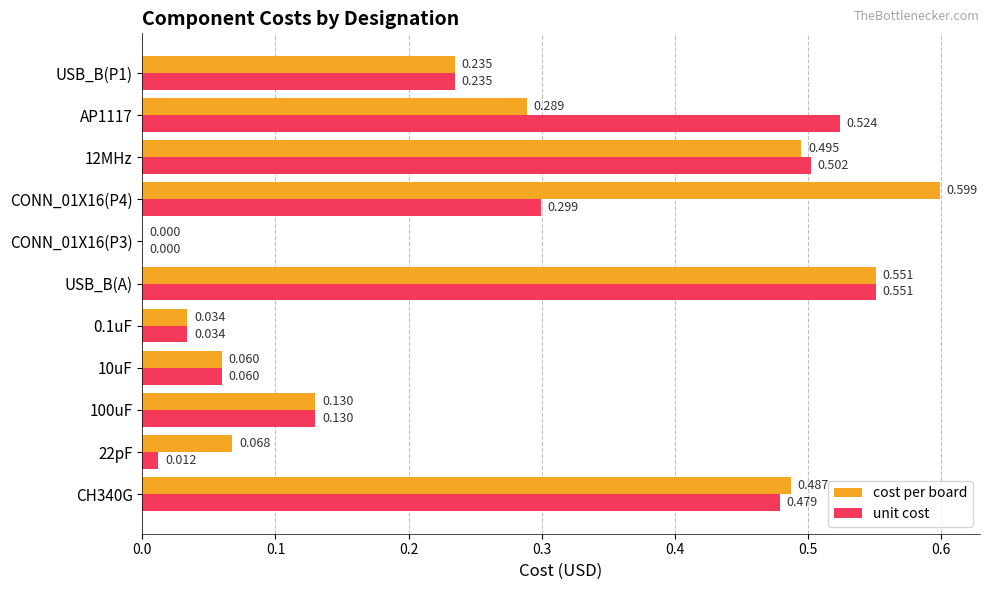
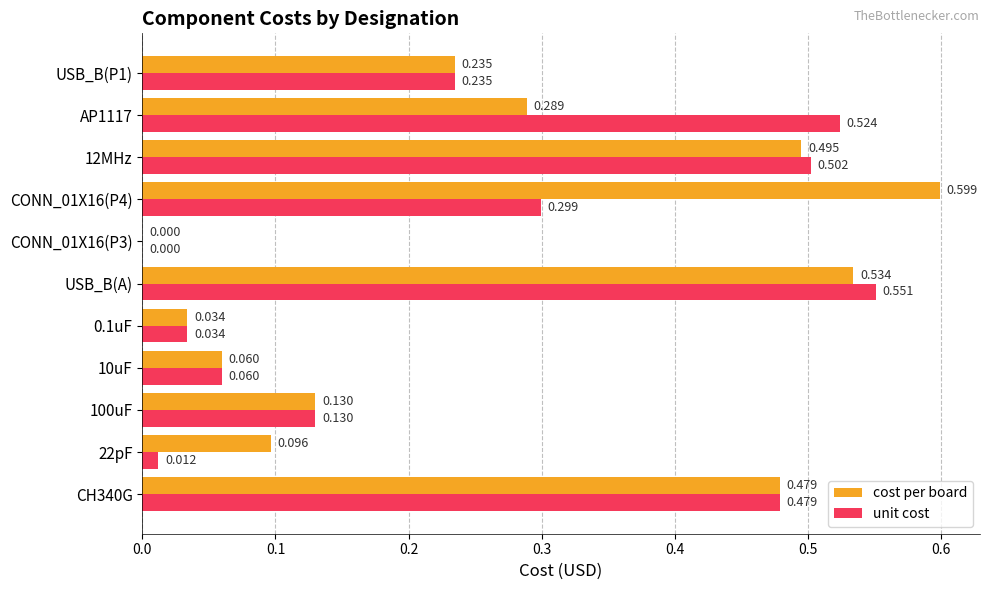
  {
    "cost per board": {
      "USB_B(P1)": 0.235,
      "AP1117": 0.289,
      "12MHz": 0.495,
      "CONN_01X16(P4)": 0.599,
      "CONN_01X16(P3)": 0.000,
-     "USB_B(A)": 0.551,
+     "USB_B(A)": 0.534,
      "0.1uF": 0.034,
      "10uF": 0.060,
      "100uF": 0.130,
-     "22pF": 0.068,
-     "CH340G": 0.487
+     "22pF": 0.096,
+     "CH340G": 0.479
    },
    "unit cost": {
      "USB_B(P1)": 0.235,
      "AP1117": 0.524,
      "12MHz": 0.502,
      "CONN_01X16(P4)": 0.299,
      "CONN_01X16(P3)": 0.000,
      "USB_B(A)": 0.551,
      "0.1uF": 0.034,
      "10uF": 0.060,
      "100uF": 0.130,
      "22pF": 0.012,
      "CH340G": 0.479
    }
  }
